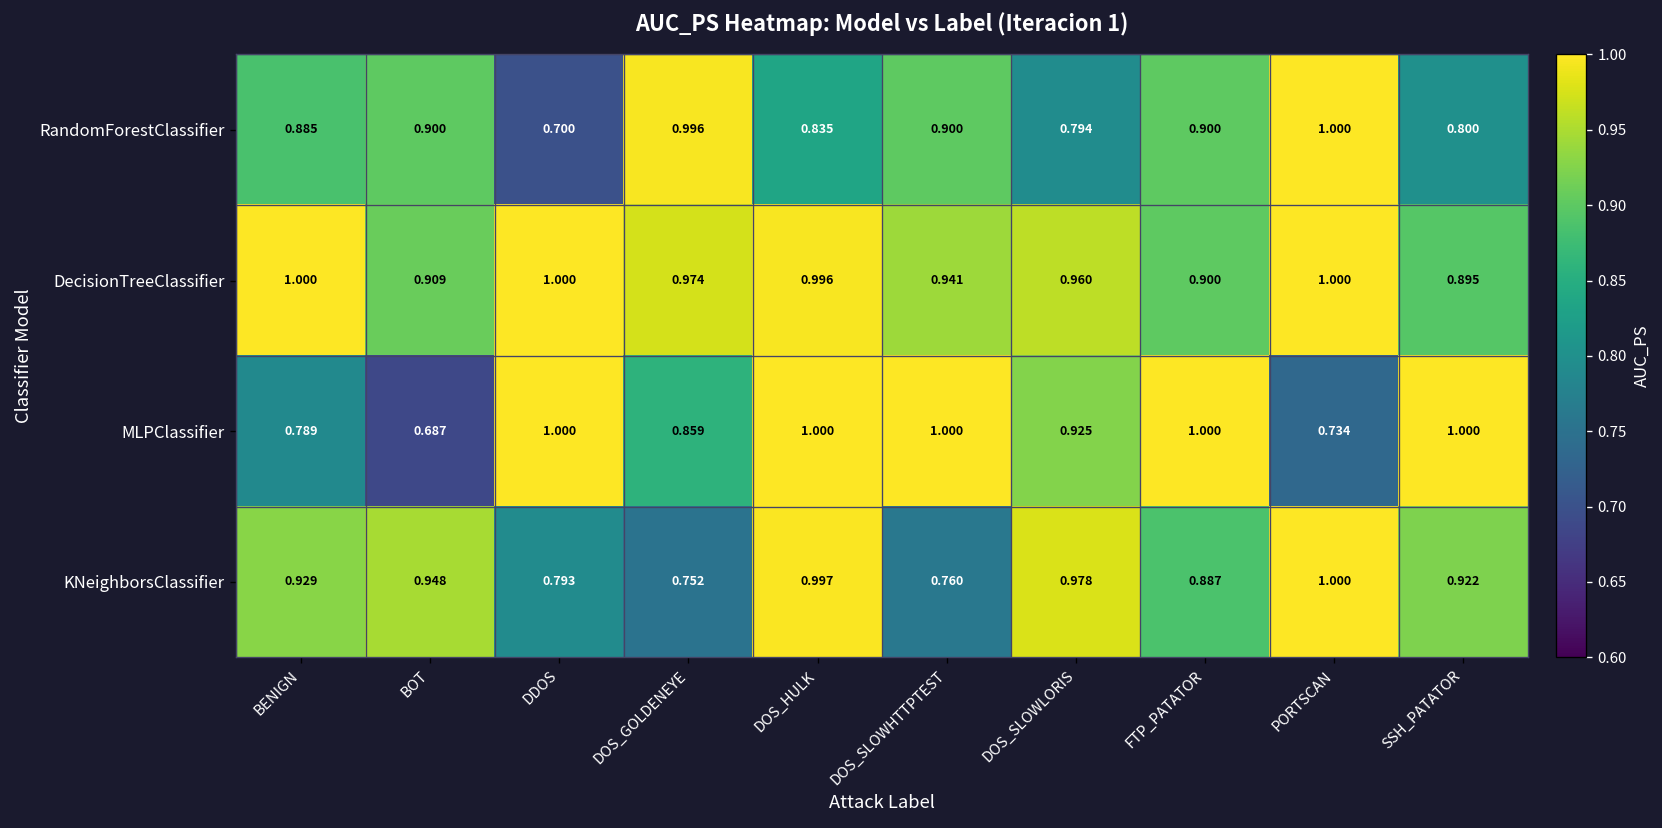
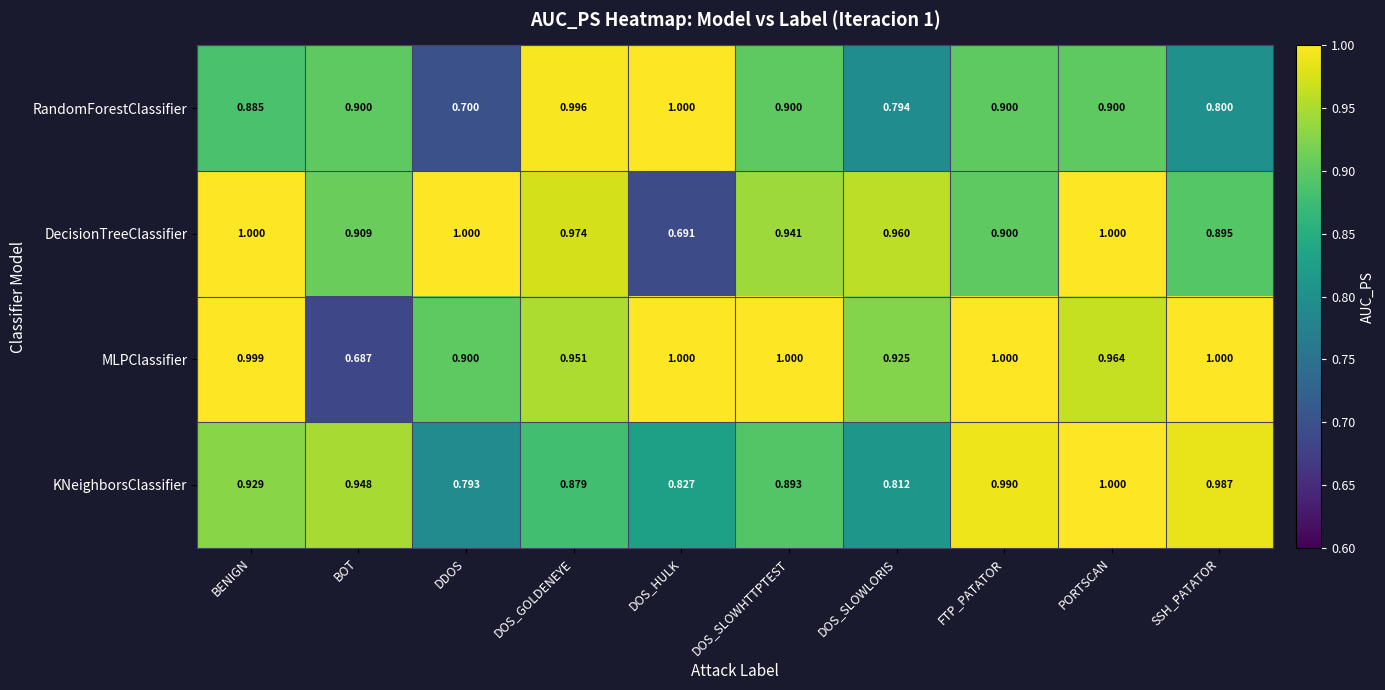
  {
    "RandomForestClassifier": {
      "BENIGN": 0.885,
      "BOT": 0.900,
      "DDOS": 0.700,
      "DOS_GOLDENEYE": 0.996,
-     "DOS_HULK": 0.835,
+     "DOS_HULK": 1.000,
      "DOS_SLOWHTTPTEST": 0.900,
      "DOS_SLOWLORIS": 0.794,
      "FTP_PATATOR": 0.900,
-     "PORTSCAN": 1.000,
+     "PORTSCAN": 0.900,
      "SSH_PATATOR": 0.800
    },
    "DecisionTreeClassifier": {
      "BENIGN": 1.000,
      "BOT": 0.909,
      "DDOS": 1.000,
      "DOS_GOLDENEYE": 0.974,
-     "DOS_HULK": 0.996,
+     "DOS_HULK": 0.691,
      "DOS_SLOWHTTPTEST": 0.941,
      "DOS_SLOWLORIS": 0.960,
      "FTP_PATATOR": 0.900,
      "PORTSCAN": 1.000,
      "SSH_PATATOR": 0.895
    },
    "MLPClassifier": {
-     "BENIGN": 0.789,
+     "BENIGN": 0.999,
      "BOT": 0.687,
-     "DDOS": 1.000,
-     "DOS_GOLDENEYE": 0.859,
+     "DDOS": 0.900,
+     "DOS_GOLDENEYE": 0.951,
      "DOS_HULK": 1.000,
      "DOS_SLOWHTTPTEST": 1.000,
      "DOS_SLOWLORIS": 0.925,
      "FTP_PATATOR": 1.000,
-     "PORTSCAN": 0.734,
+     "PORTSCAN": 0.964,
      "SSH_PATATOR": 1.000
    },
    "KNeighborsClassifier": {
      "BENIGN": 0.929,
      "BOT": 0.948,
      "DDOS": 0.793,
-     "DOS_GOLDENEYE": 0.752,
-     "DOS_HULK": 0.997,
-     "DOS_SLOWHTTPTEST": 0.760,
-     "DOS_SLOWLORIS": 0.978,
-     "FTP_PATATOR": 0.887,
+     "DOS_GOLDENEYE": 0.879,
+     "DOS_HULK": 0.827,
+     "DOS_SLOWHTTPTEST": 0.893,
+     "DOS_SLOWLORIS": 0.812,
+     "FTP_PATATOR": 0.990,
      "PORTSCAN": 1.000,
-     "SSH_PATATOR": 0.922
+     "SSH_PATATOR": 0.987
    }
  }
